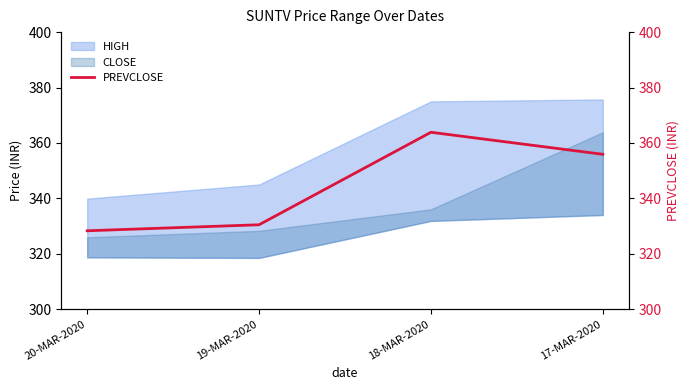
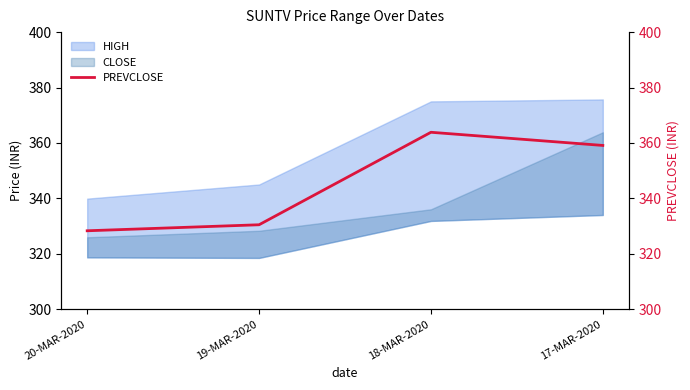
  {
    "PREVCLOSE": {
      "20-MAR-2020": 328,
      "19-MAR-2020": 330,
      "18-MAR-2020": 364,
-     "17-MAR-2020": 356
+     "17-MAR-2020": 359
    }
  }
